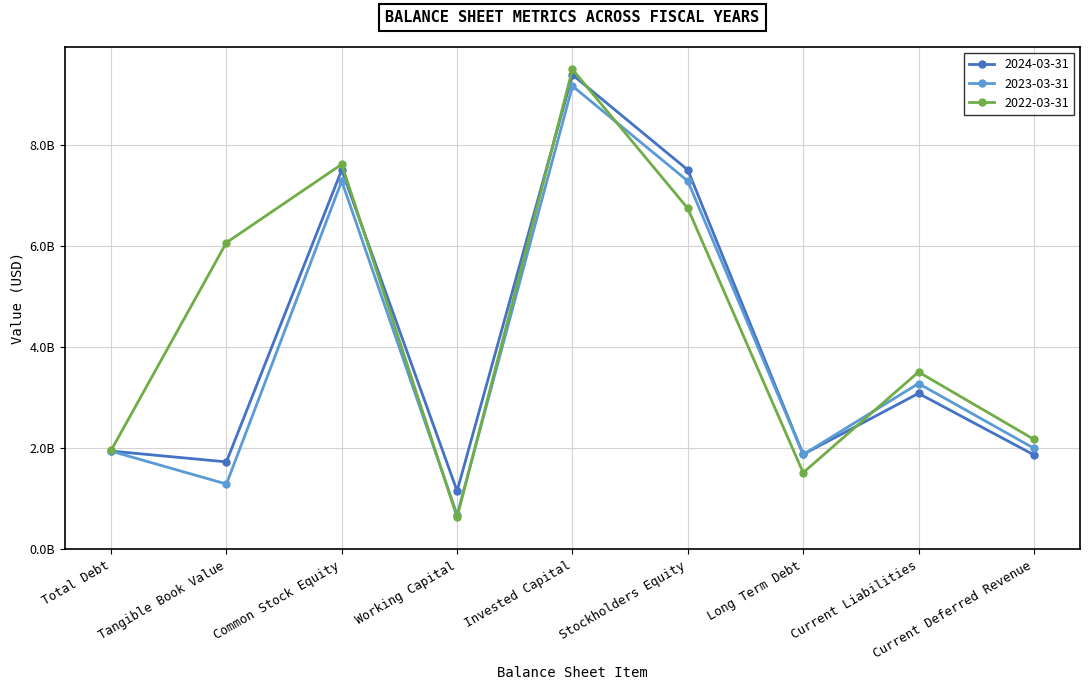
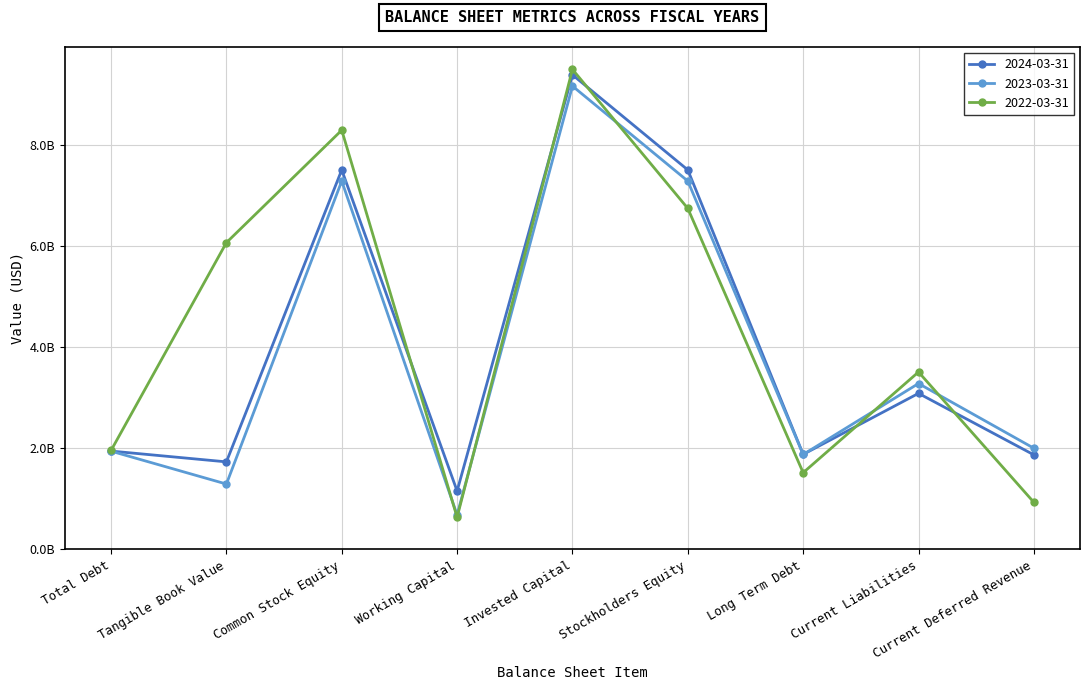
  {
    "2022-03-31": {
      "Tangible Book Value": 6100000000,
-     "Common Stock Equity": 7600000000,
+     "Common Stock Equity": 8300000000,
      "Invested Capital": 9500000000,
      "Stockholders Equity": 6800000000,
      "Long Term Debt": 1500000000,
      "Current Liabilities": 3500000000,
-     "Current Deferred Revenue": 2200000000
+     "Current Deferred Revenue": 900000000
    }
  }
